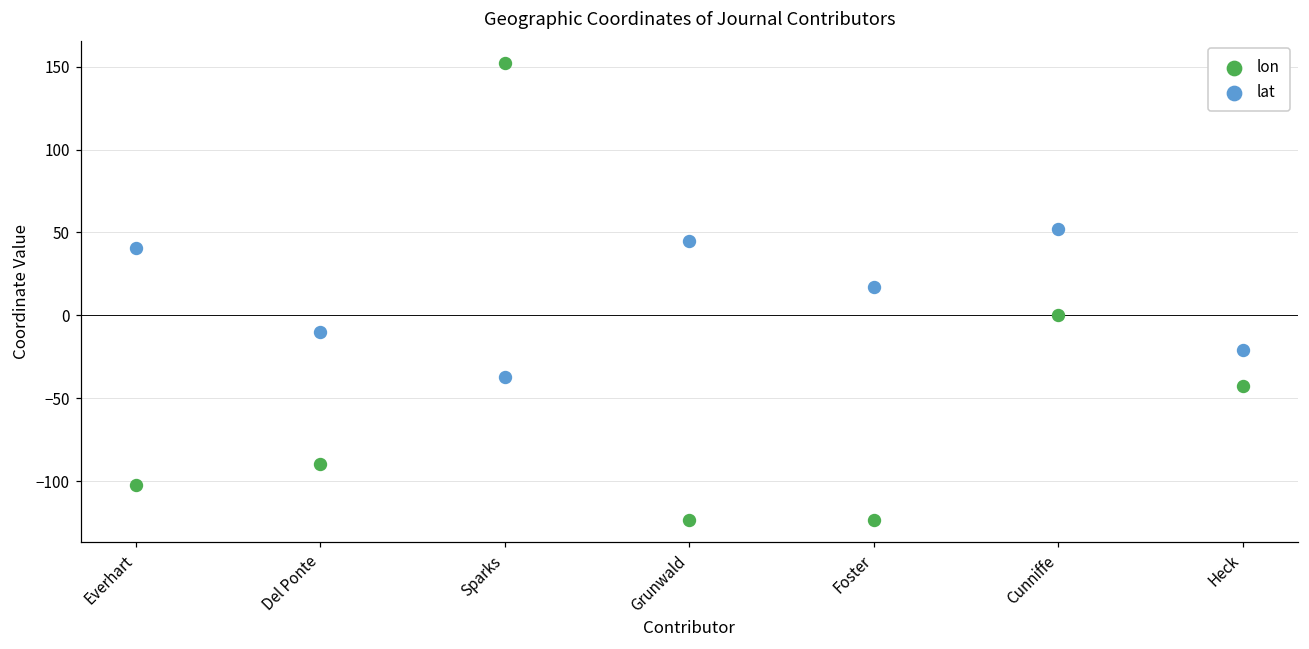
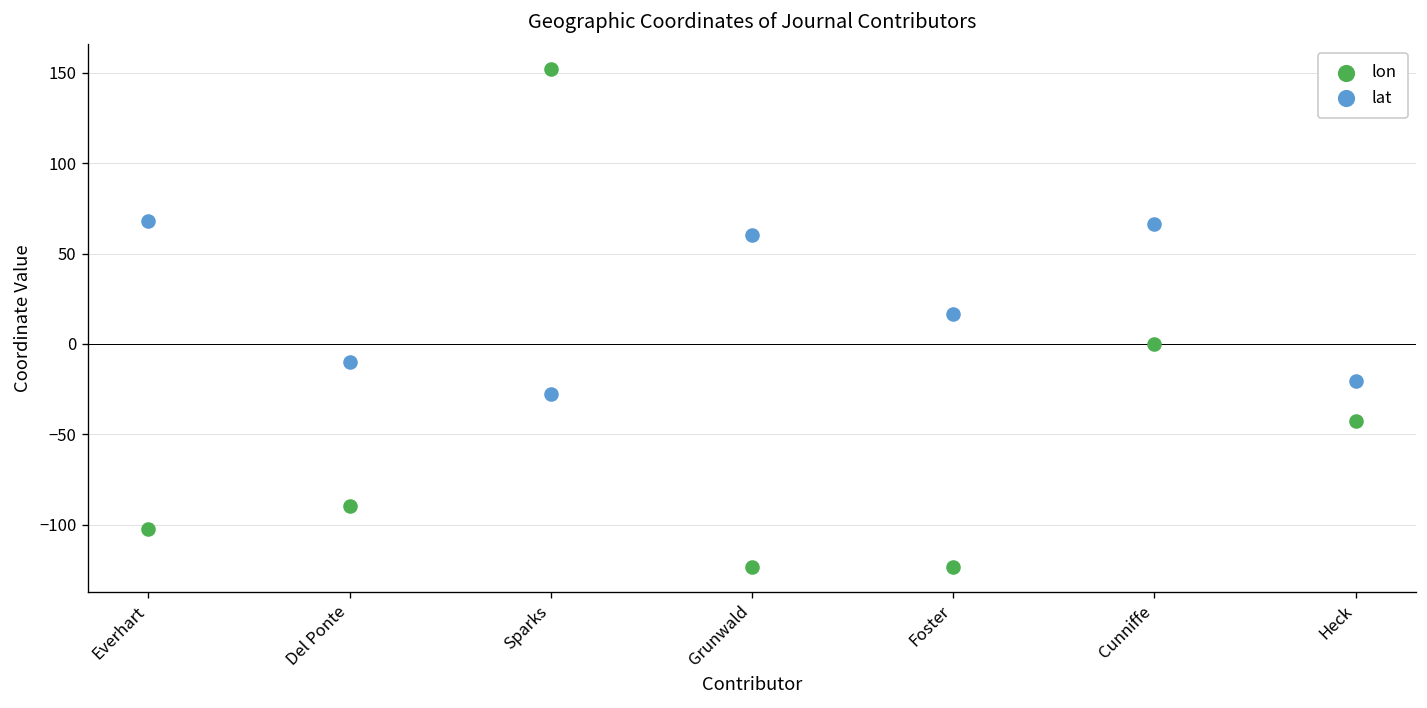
  {
    "lat": {
-     "Everhart": 41,
-     "Sparks": -37,
-     "Grunwald": 45,
-     "Cunniffe": 52
+     "Everhart": 68,
+     "Sparks": -28,
+     "Grunwald": 60,
+     "Cunniffe": 66
    }
  }
